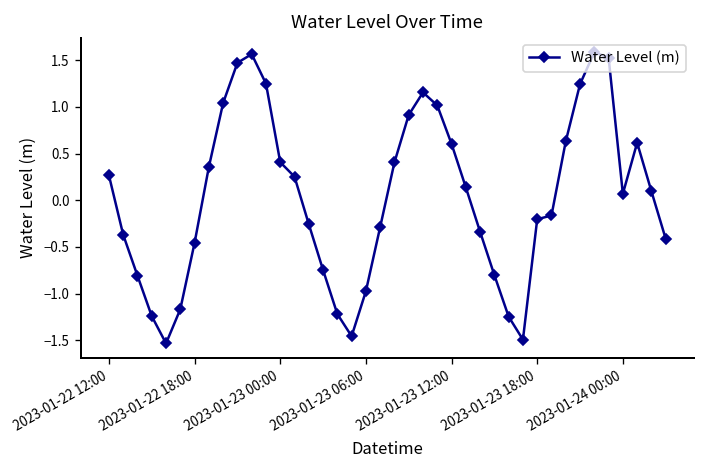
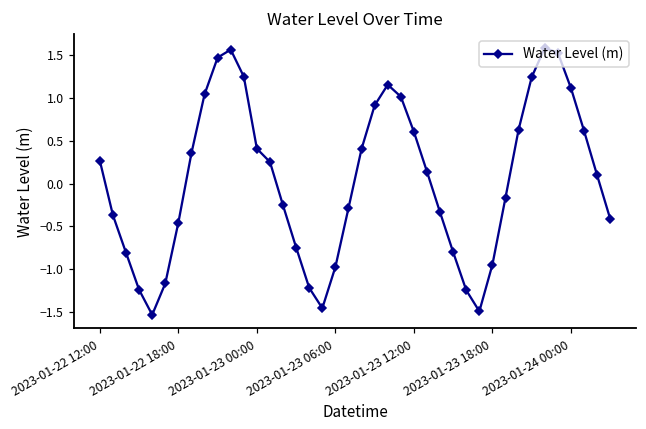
  {
    "2023-01-22 12:00": 0.3,
    "2023-01-22 18:00": -0.5,
    "2023-01-23 00:00": 0.4,
    "2023-01-23 06:00": -1.0,
    "2023-01-23 12:00": 0.6,
-   "2023-01-23 18:00": -0.2,
-   "2023-01-24 00:00": 0.1
+   "2023-01-23 18:00": -0.9,
+   "2023-01-24 00:00": 1.1
  }
